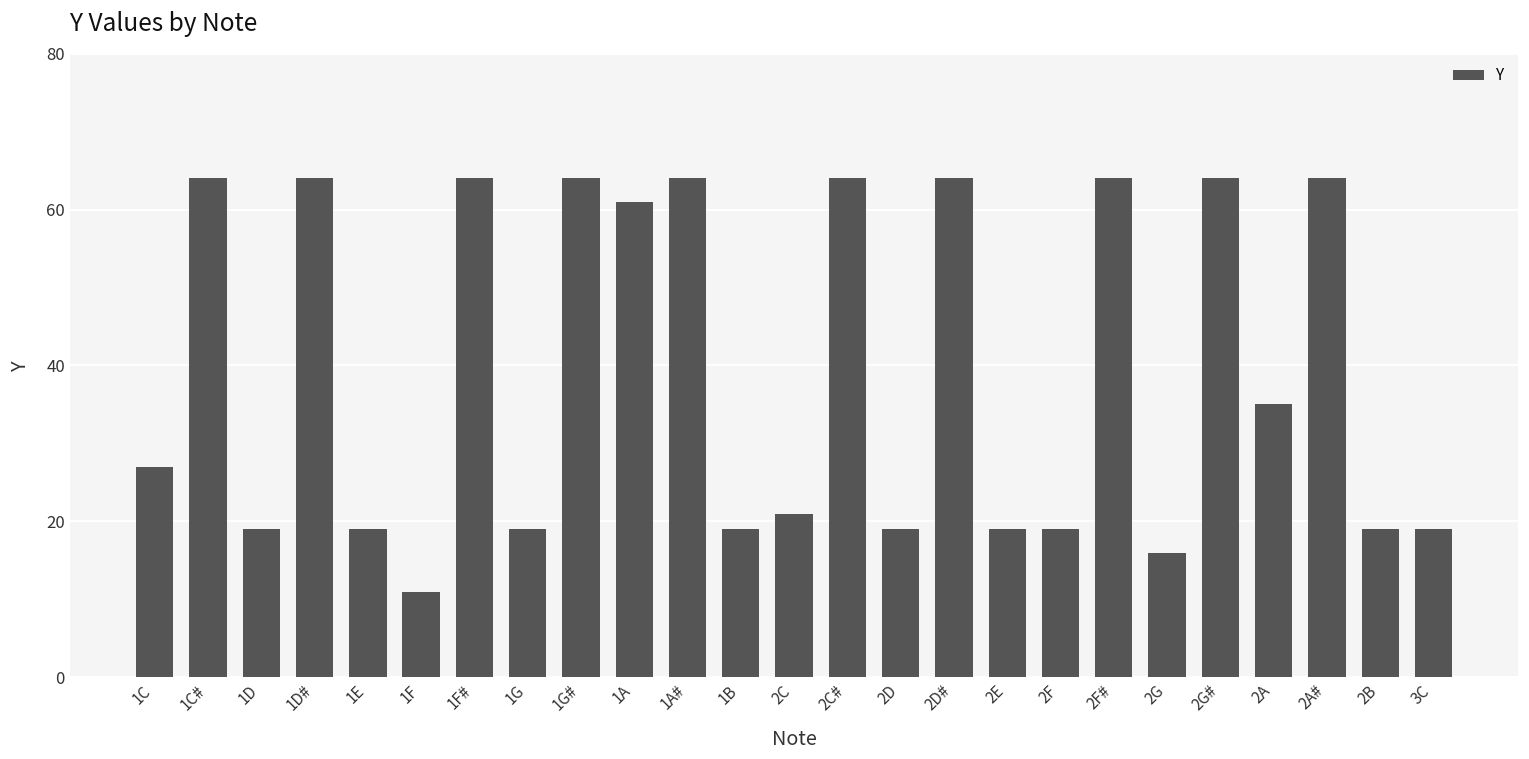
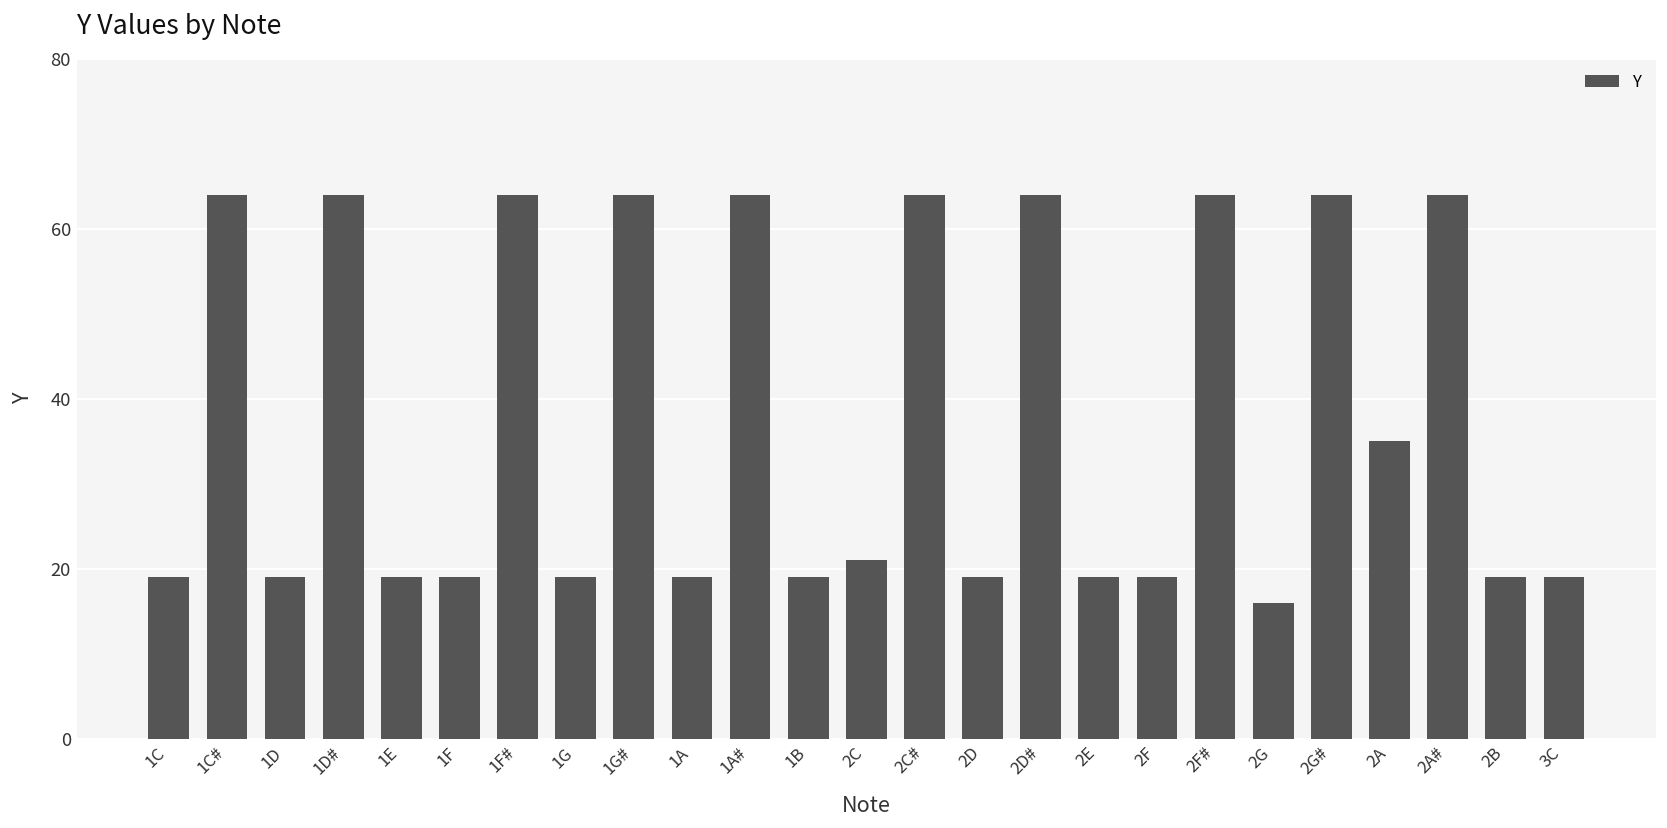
  {
-   "1C": 27,
+   "1C": 19,
    "1C#": 64,
    "1D": 19,
    "1D#": 64,
    "1E": 19,
-   "1F": 11,
+   "1F": 19,
    "1F#": 64,
    "1G": 19,
    "1G#": 64,
-   "1A": 61,
+   "1A": 19,
    "1A#": 64,
    "1B": 19,
    "2C": 21,
    "2C#": 64,
    "2D": 19,
    "2D#": 64,
    "2E": 19,
    "2F": 19,
    "2F#": 64,
    "2G": 16,
    "2G#": 64,
    "2A": 35,
    "2A#": 64,
    "2B": 19,
    "3C": 19
  }
